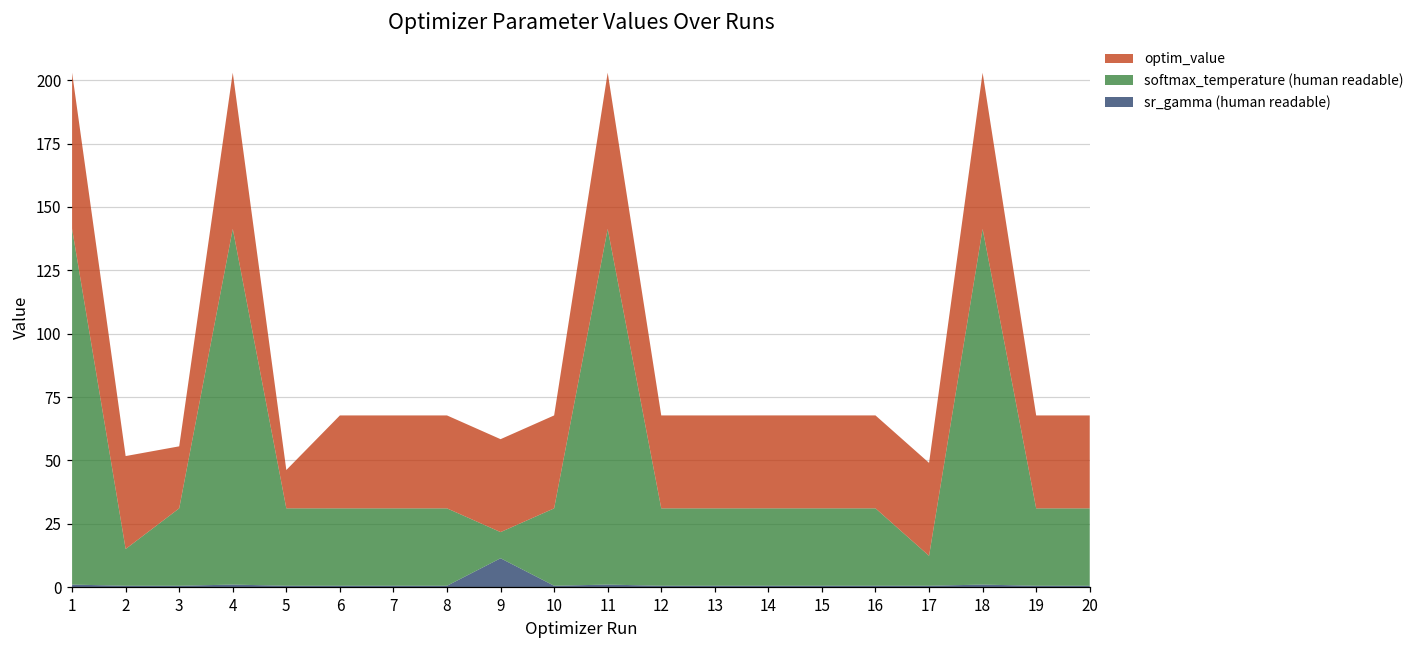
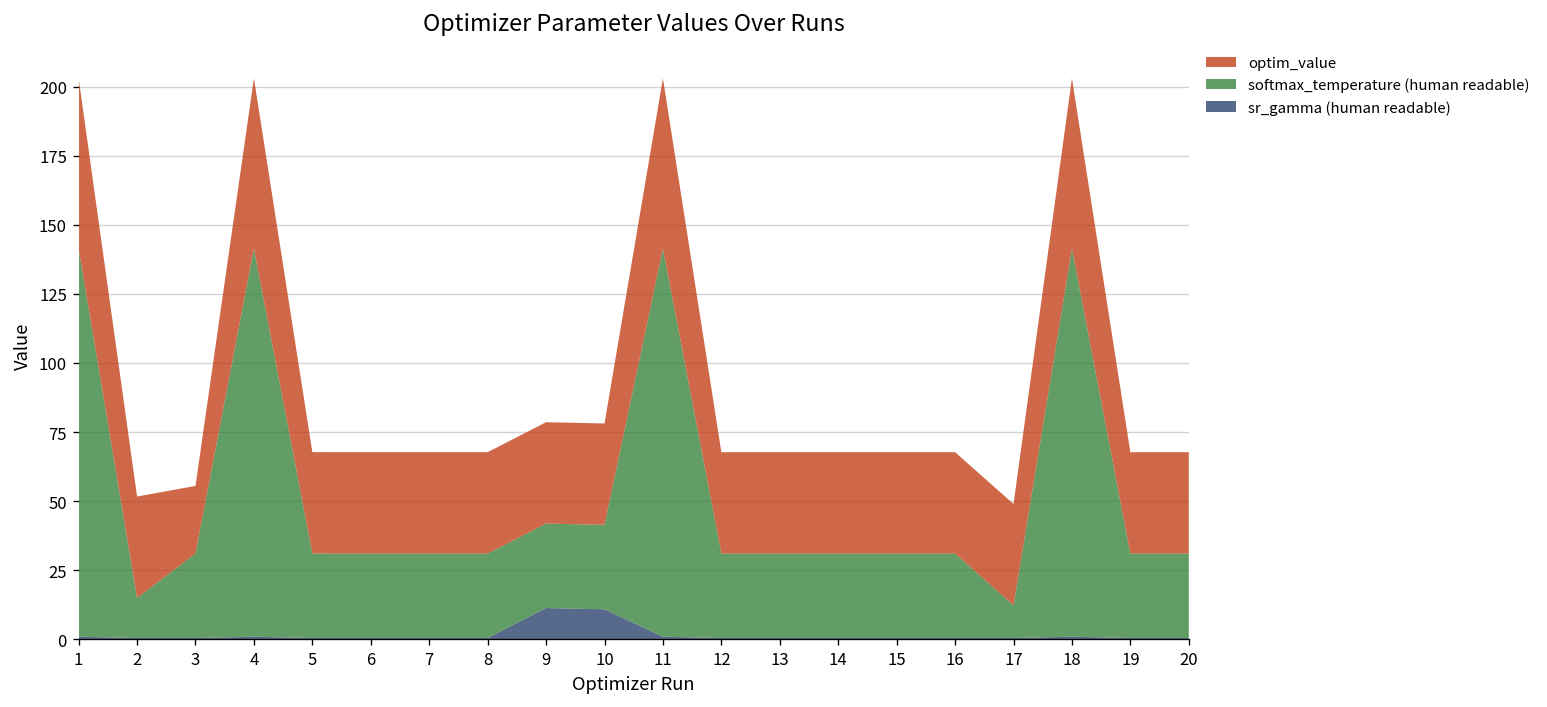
  {
    "sr_gamma (human readable)": {
      "9": 11,
-     "10": 1
+     "10": 11
    },
    "softmax_temperature (human readable)": {
      "1": 140,
      "2": 15,
      "3": 31,
      "4": 140,
      "5": 31,
      "6": 31,
      "7": 31,
      "8": 31,
-     "9": 10,
+     "9": 31,
      "10": 31,
      "11": 140,
      "12": 31,
      "13": 31,
      "14": 31,
      "15": 31,
      "16": 31,
      "17": 12,
      "18": 140,
      "19": 31,
      "20": 31
    },
    "optim_value": {
      "1": 62,
      "2": 37,
      "3": 24,
      "4": 62,
-     "5": 15,
+     "5": 37,
      "6": 37,
      "7": 37,
      "8": 37,
      "9": 37,
      "10": 37,
      "11": 62,
      "12": 37,
      "13": 37,
      "14": 37,
      "15": 37,
      "16": 37,
      "17": 37,
      "18": 62,
      "19": 37,
      "20": 37
    }
  }
